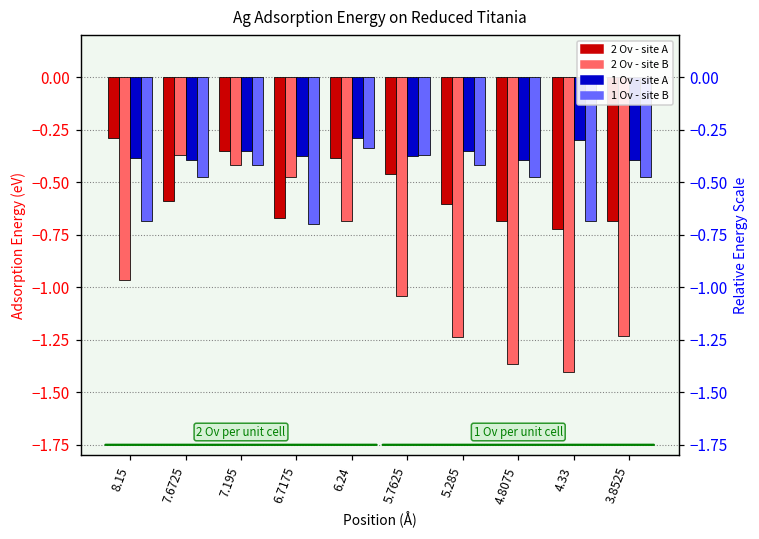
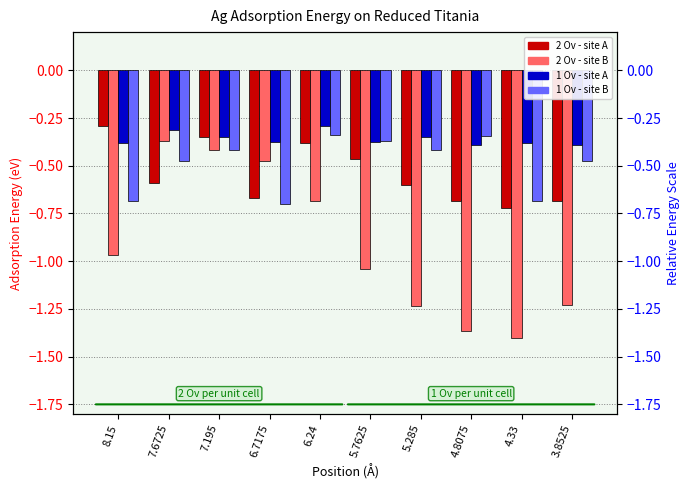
  {
    "2 Ov - site A": {
      "8.15": -0.29,
      "7.6725": -0.59,
      "7.195": -0.35,
      "6.7175": -0.67,
      "6.24": -0.38,
      "5.7625": -0.46,
      "5.285": -0.60,
      "4.8075": -0.69,
      "4.33": -0.72,
      "3.8525": -0.69
    },
    "2 Ov - site B": {
      "8.15": -0.97,
      "7.6725": -0.37,
      "7.195": -0.42,
      "6.7175": -0.47,
      "6.24": -0.69,
      "5.7625": -1.04,
      "5.285": -1.24,
      "4.8075": -1.36,
      "4.33": -1.40,
      "3.8525": -1.23
    },
    "1 Ov - site A": {
      "8.15": -0.38,
-     "7.6725": -0.39,
+     "7.6725": -0.31,
      "7.195": -0.35,
      "6.7175": -0.37,
      "6.24": -0.29,
      "5.7625": -0.37,
      "5.285": -0.35,
      "4.8075": -0.39,
-     "4.33": -0.30,
+     "4.33": -0.38,
      "3.8525": -0.39
    },
    "1 Ov - site B": {
      "8.15": -0.69,
      "7.6725": -0.47,
      "7.195": -0.42,
      "6.7175": -0.70,
      "6.24": -0.34,
      "5.7625": -0.37,
      "5.285": -0.42,
-     "4.8075": -0.47,
+     "4.8075": -0.34,
      "4.33": -0.69,
      "3.8525": -0.47
    }
  }
